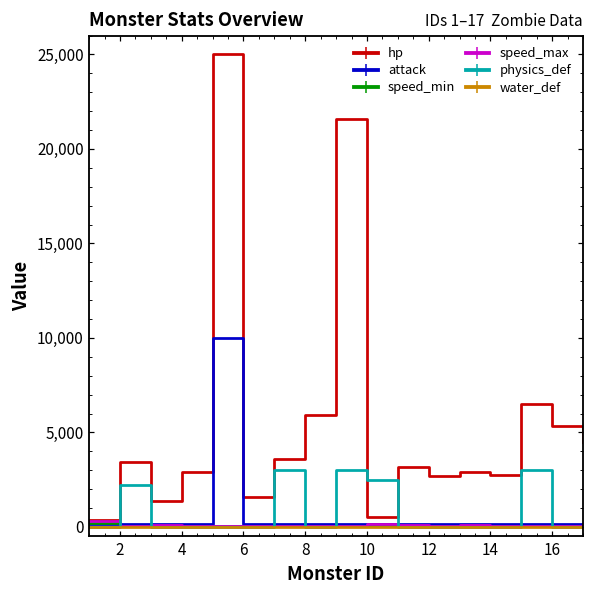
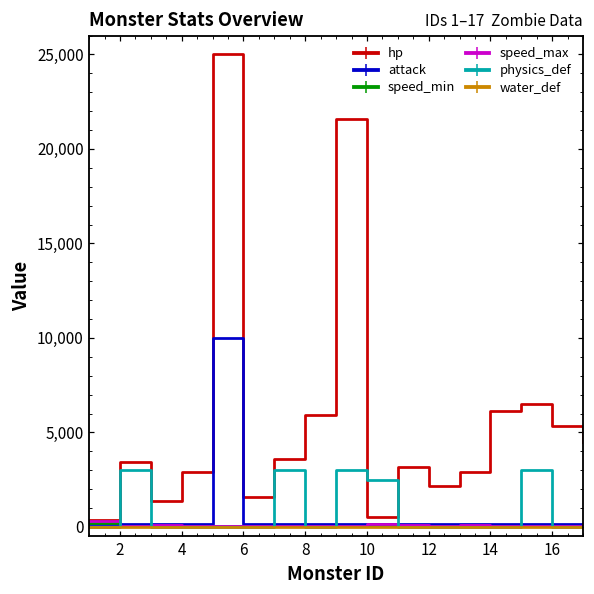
  {
    "hp": {
      "2": "3,400",
      "4": "2,900",
      "6": "1,600",
      "8": "5,900",
      "10": "500",
-     "12": "2,700",
-     "14": "2,800",
+     "12": "2,100",
+     "14": "6,100",
      "16": "5,300"
    },
    "physics_def": {
-     "2": "2,200",
+     "2": "3,000",
      "10": "2,500"
    }
  }
